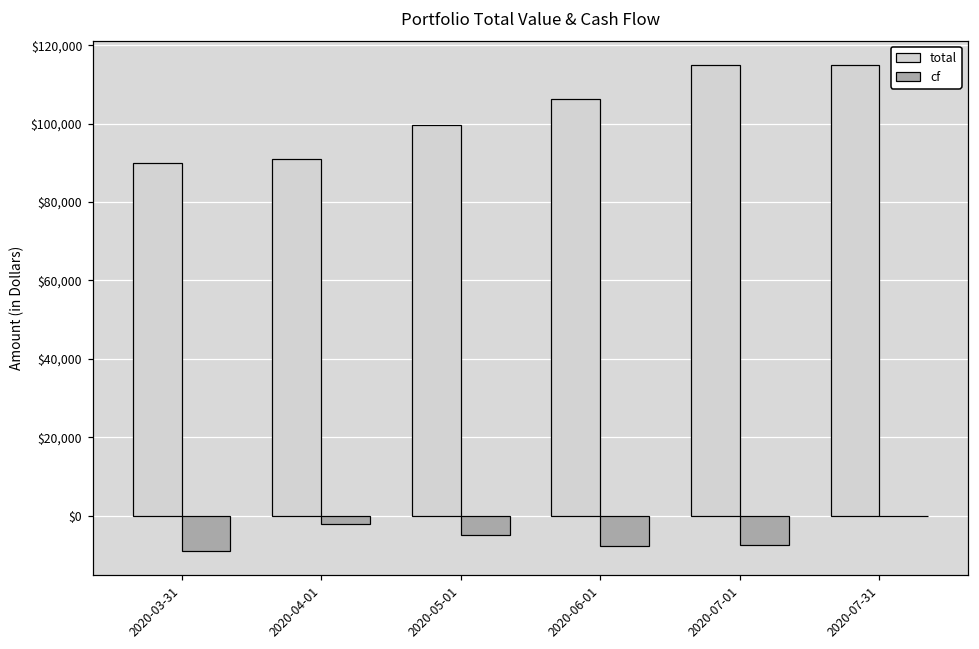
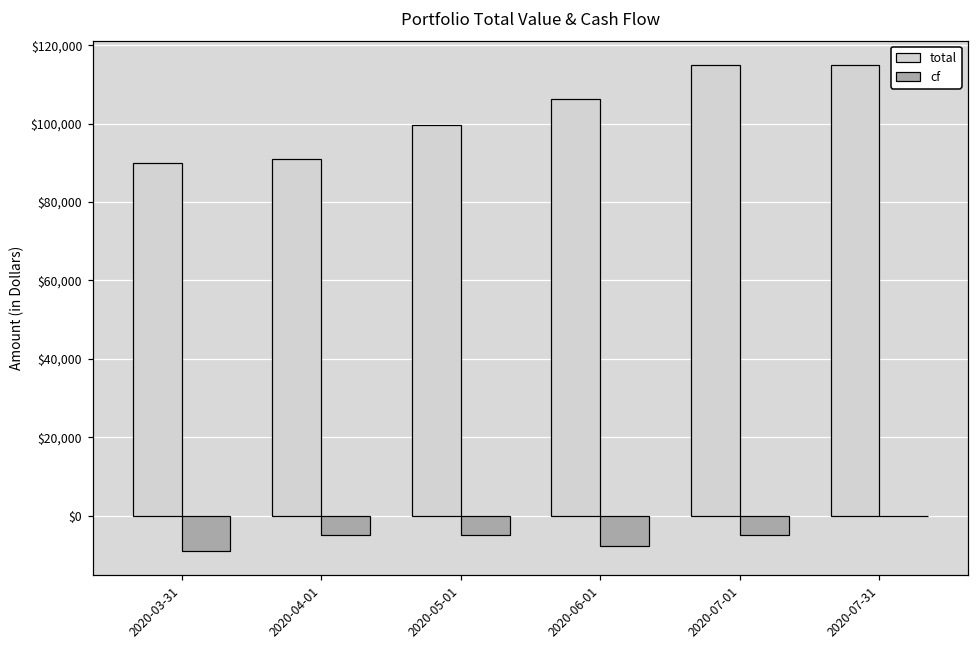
  {
    "total": {
      "2020-03-31": "$90,000",
      "2020-04-01": "$91,000",
      "2020-05-01": "$100,000",
      "2020-06-01": "$106,000",
      "2020-07-01": "$115,000",
      "2020-07-31": "$115,000"
    },
    "cf": {
      "2020-03-31": "$-9,000",
-     "2020-04-01": "$-2,000",
+     "2020-04-01": "$-5,000",
      "2020-05-01": "$-5,000",
      "2020-06-01": "$-8,000",
-     "2020-07-01": "$-7,000",
+     "2020-07-01": "$-5,000",
      "2020-07-31": "$0"
    }
  }
